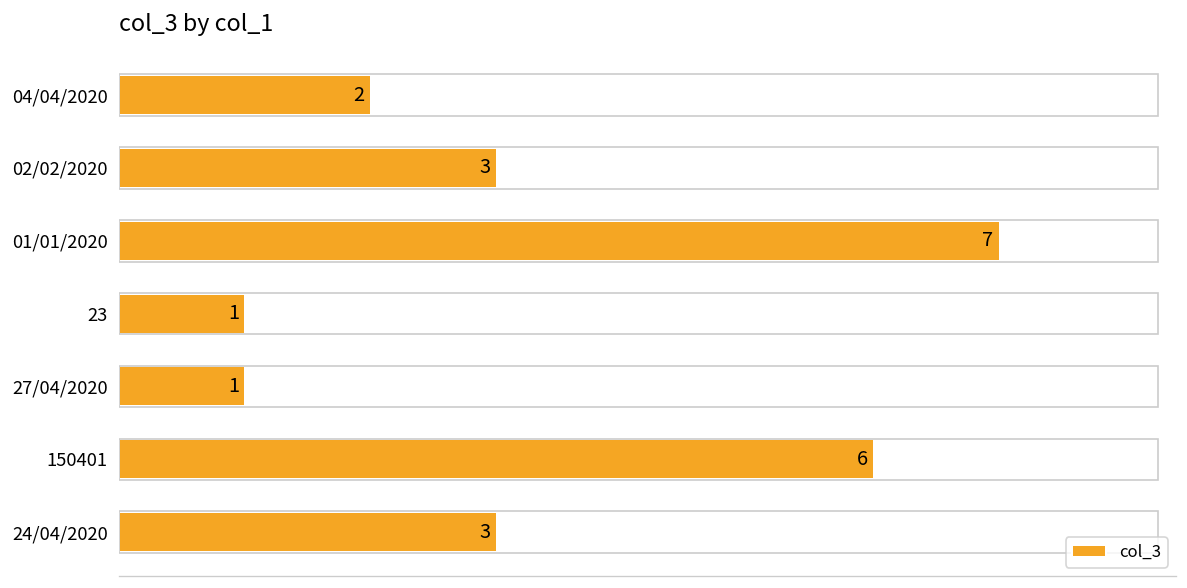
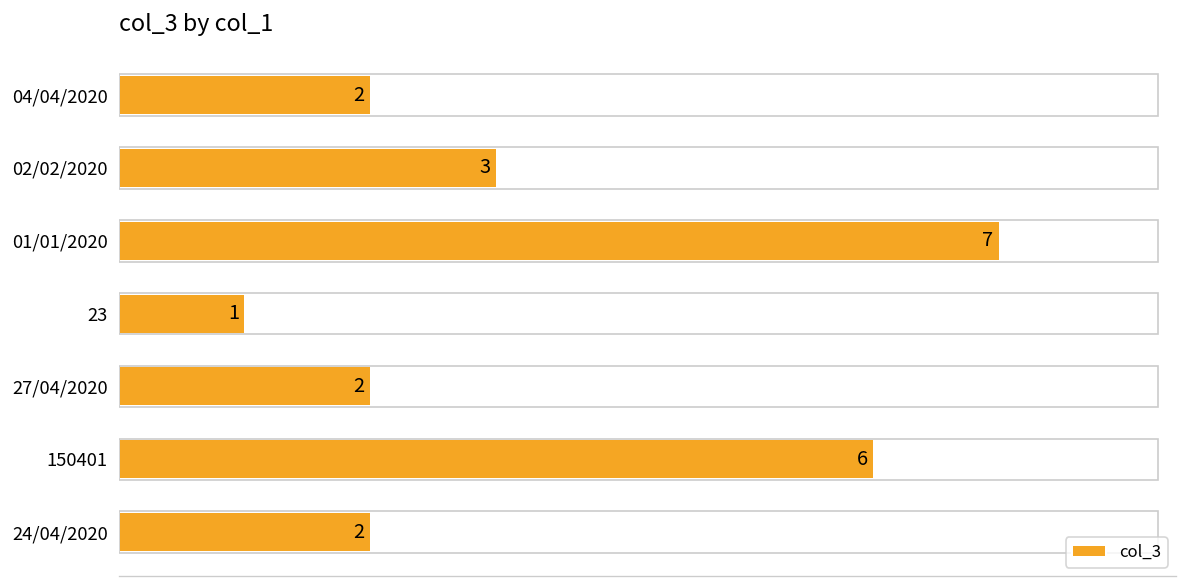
  {
    "04/04/2020": 2,
    "02/02/2020": 3,
    "01/01/2020": 7,
    "23": 1,
-   "27/04/2020": 1,
+   "27/04/2020": 2,
    "150401": 6,
-   "24/04/2020": 3
+   "24/04/2020": 2
  }
